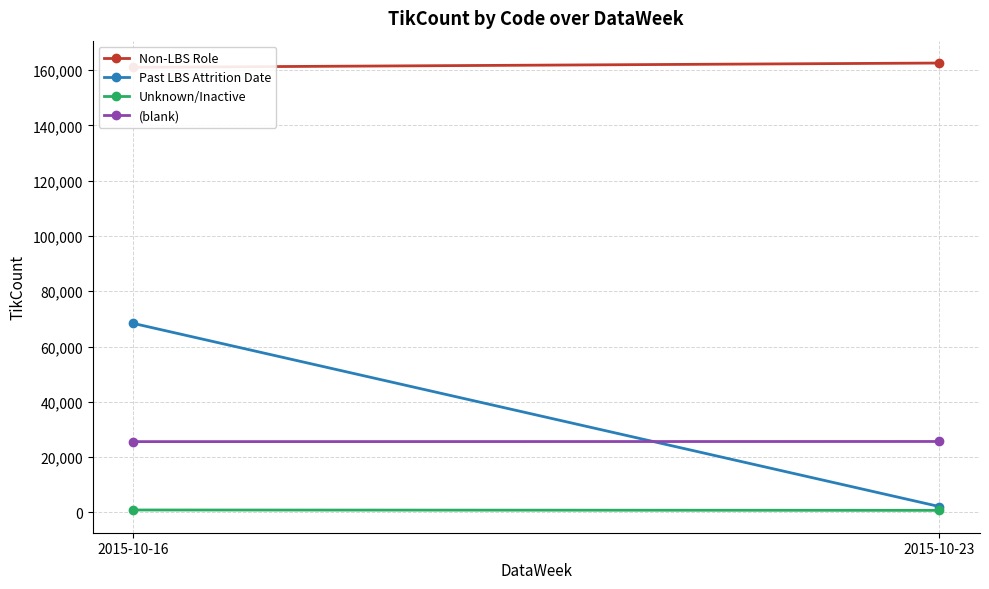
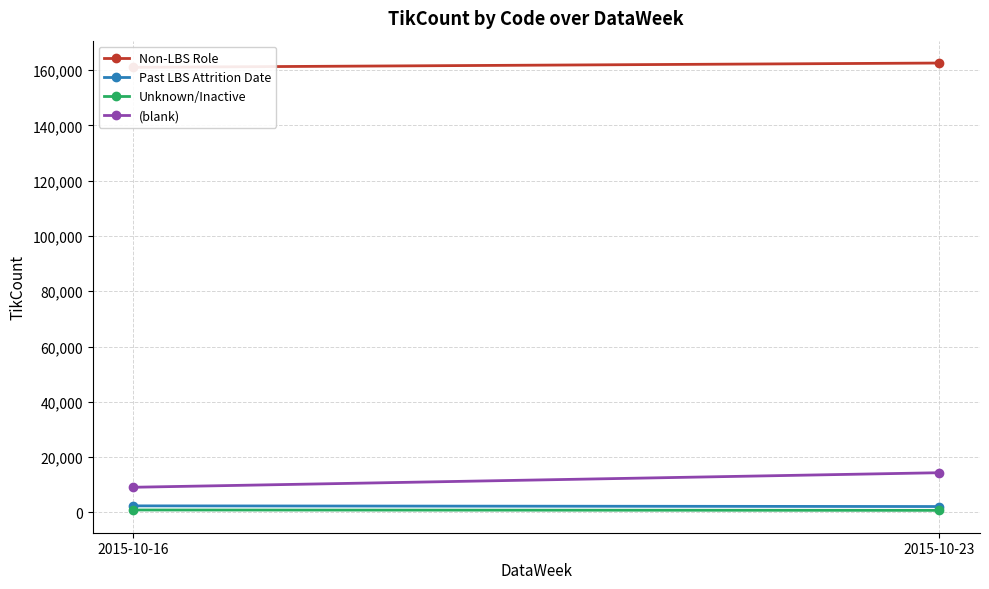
  {
    "Non-LBS Role": {
      "2015-10-23": "163,000"
    },
    "Past LBS Attrition Date": {
-     "2015-10-16": "68,000",
+     "2015-10-16": "2,000",
      "2015-10-23": "2,000"
    },
    "Unknown/Inactive": {
      "2015-10-16": "1,000",
      "2015-10-23": "1,000"
    },
    "(blank)": {
-     "2015-10-16": "26,000",
-     "2015-10-23": "26,000"
+     "2015-10-16": "9,000",
+     "2015-10-23": "14,000"
    }
  }
